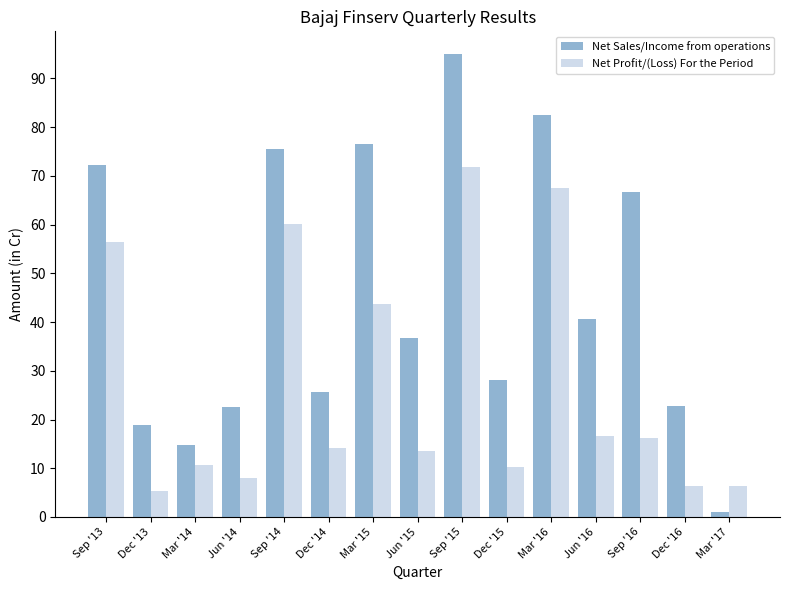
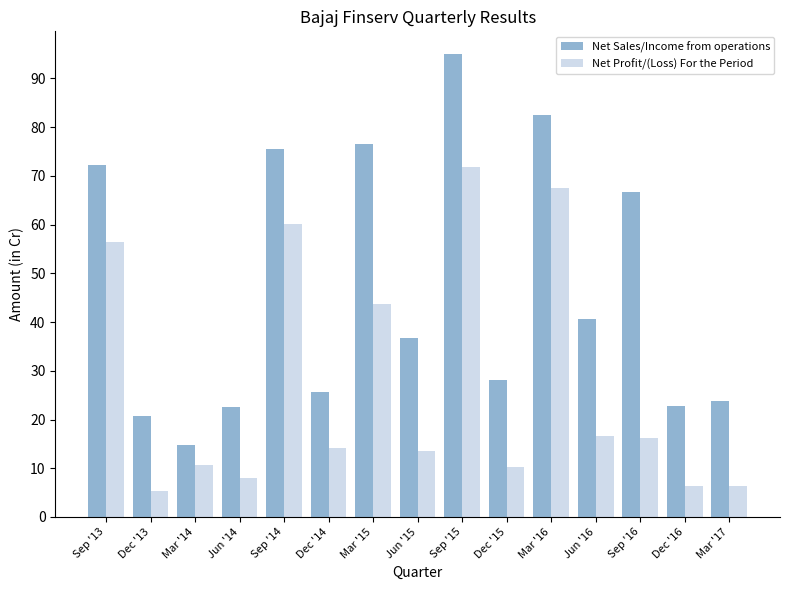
  {
    "Net Sales/Income from operations": {
      "Sep '13": 72,
-     "Dec '13": 19,
+     "Dec '13": 21,
      "Mar '14": 15,
      "Jun '14": 23,
      "Sep '14": 75,
      "Dec '14": 26,
      "Mar '15": 77,
      "Jun '15": 37,
      "Sep '15": 95,
      "Dec '15": 28,
      "Mar '16": 83,
      "Jun '16": 41,
      "Sep '16": 67,
      "Dec '16": 23,
-     "Mar '17": 1
+     "Mar '17": 24
    },
    "Net Profit/(Loss) For the Period": {
      "Sep '13": 56,
      "Dec '13": 5,
      "Mar '14": 11,
      "Jun '14": 8,
      "Sep '14": 60,
      "Dec '14": 14,
      "Mar '15": 44,
      "Jun '15": 14,
      "Sep '15": 72,
      "Dec '15": 10,
      "Mar '16": 67,
      "Jun '16": 17,
      "Sep '16": 16,
      "Dec '16": 6,
      "Mar '17": 6
    }
  }
